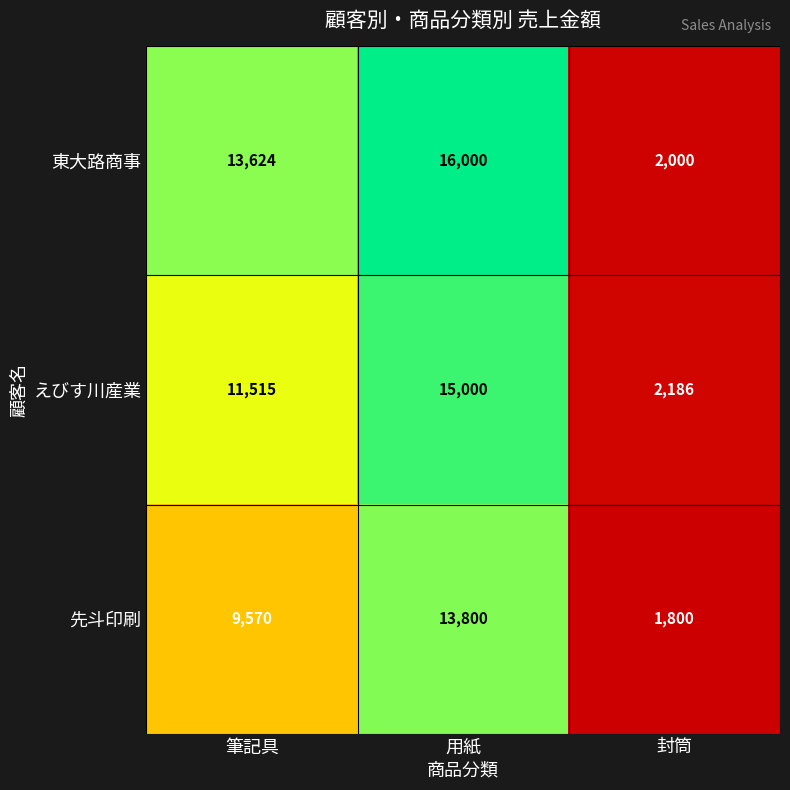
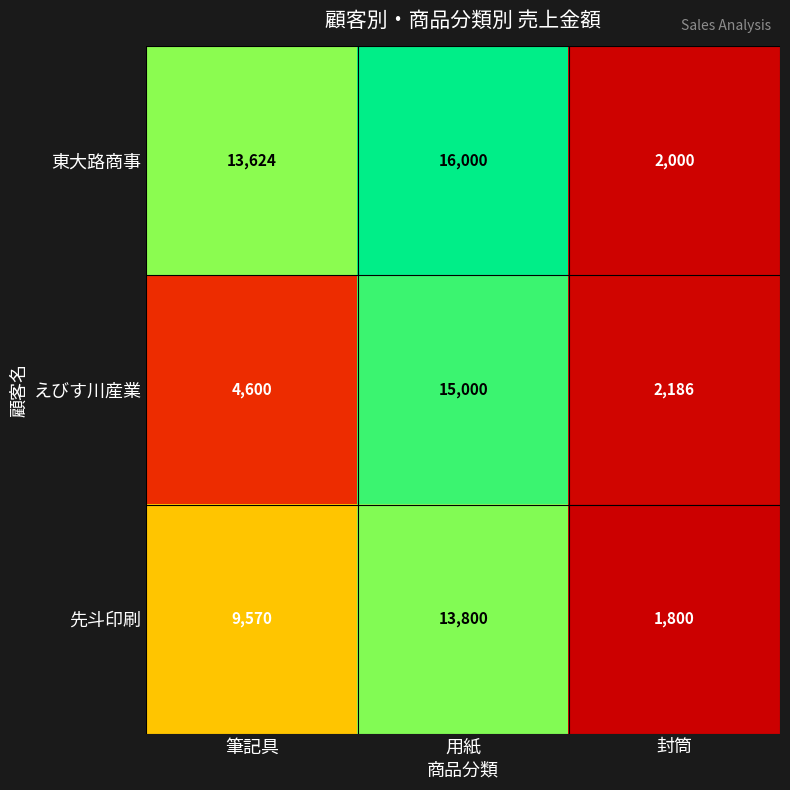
  {
    "東大路商事": {
      "筆記具": "13,624",
      "用紙": "16,000",
      "封筒": "2,000"
    },
    "えびす川産業": {
-     "筆記具": "11,515",
+     "筆記具": "4,600",
      "用紙": "15,000",
      "封筒": "2,186"
    },
    "先斗印刷": {
      "筆記具": "9,570",
      "用紙": "13,800",
      "封筒": "1,800"
    }
  }
